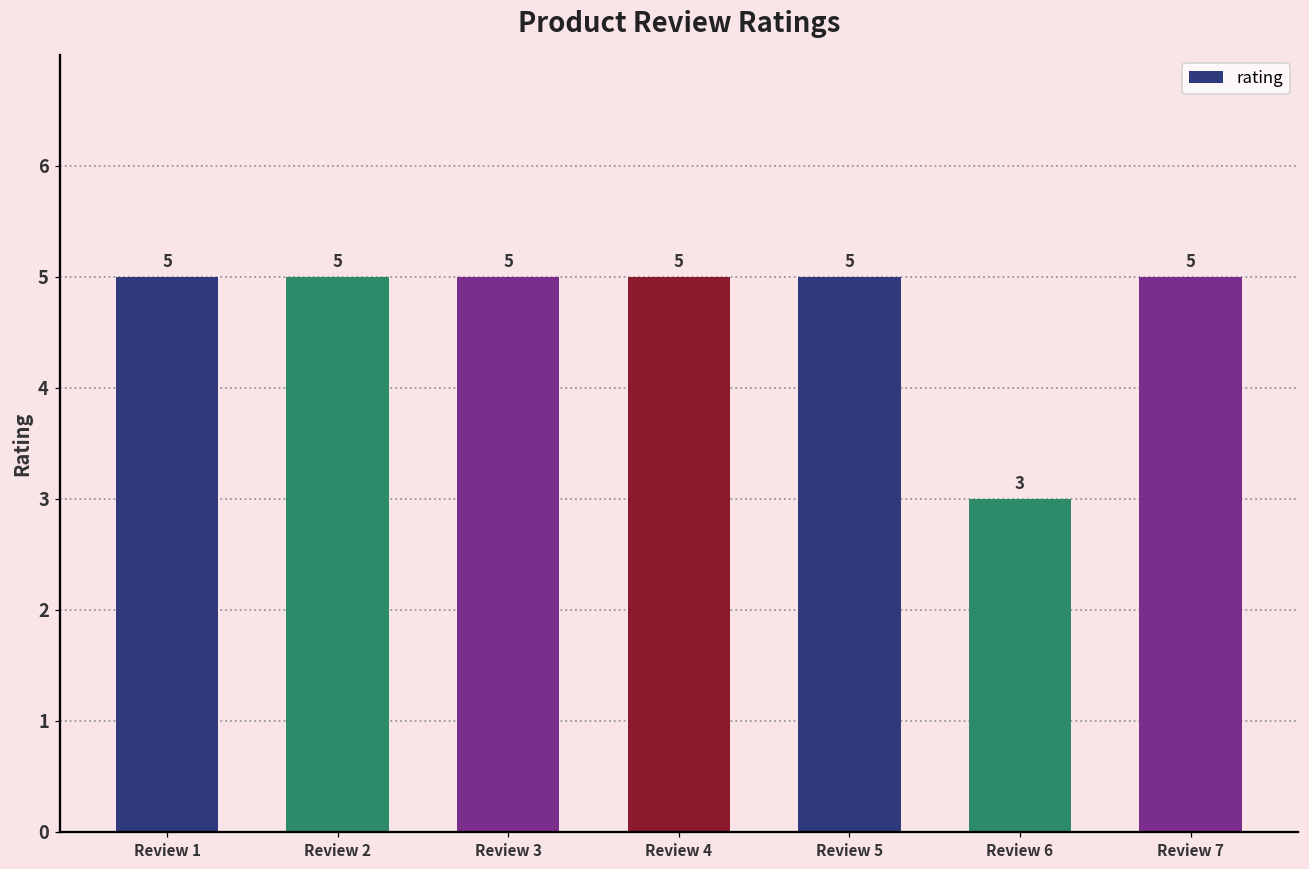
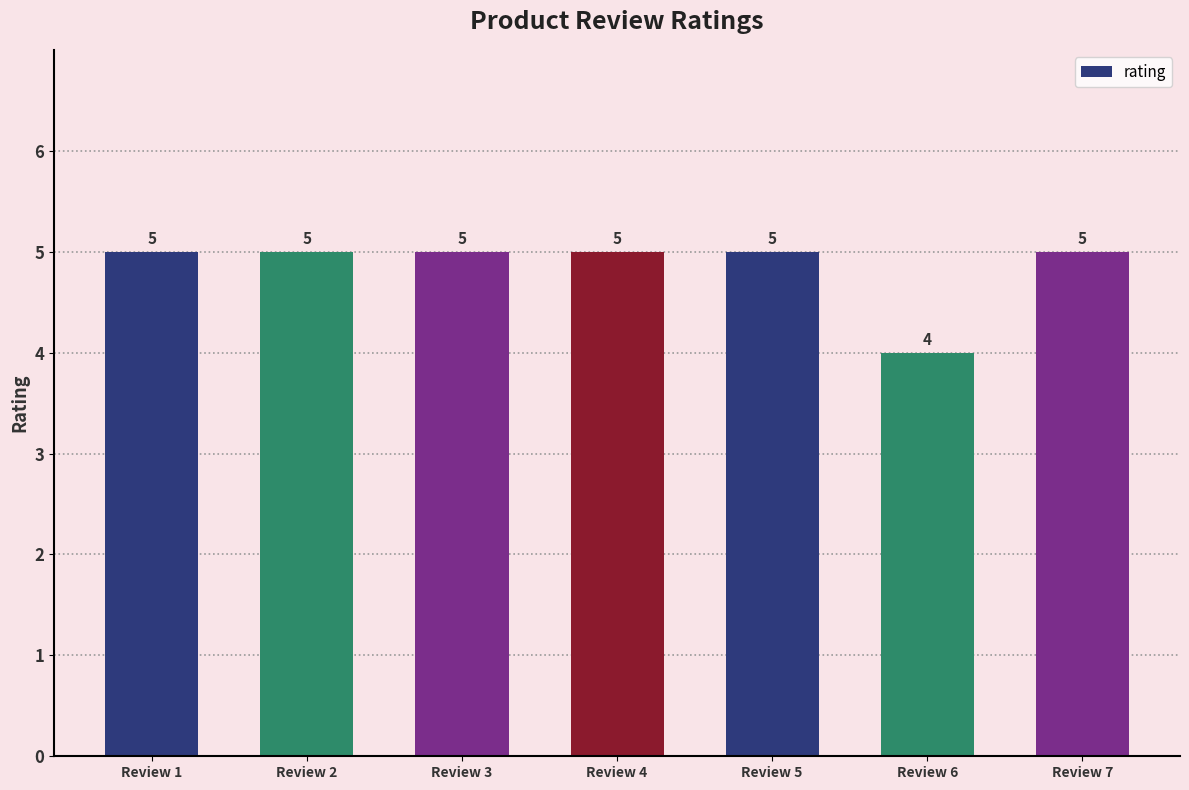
  {
    "Review 1": 5,
    "Review 2": 5,
    "Review 3": 5,
    "Review 4": 5,
    "Review 5": 5,
-   "Review 6": 3,
+   "Review 6": 4,
    "Review 7": 5
  }
